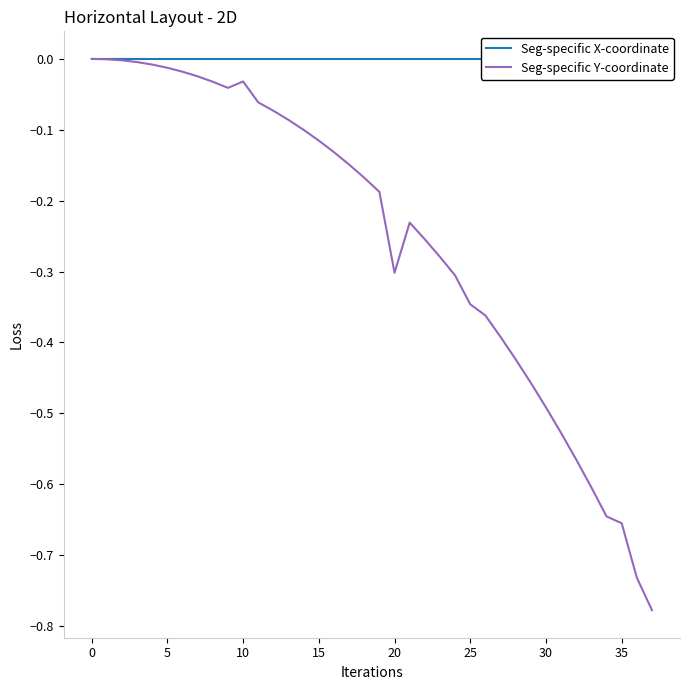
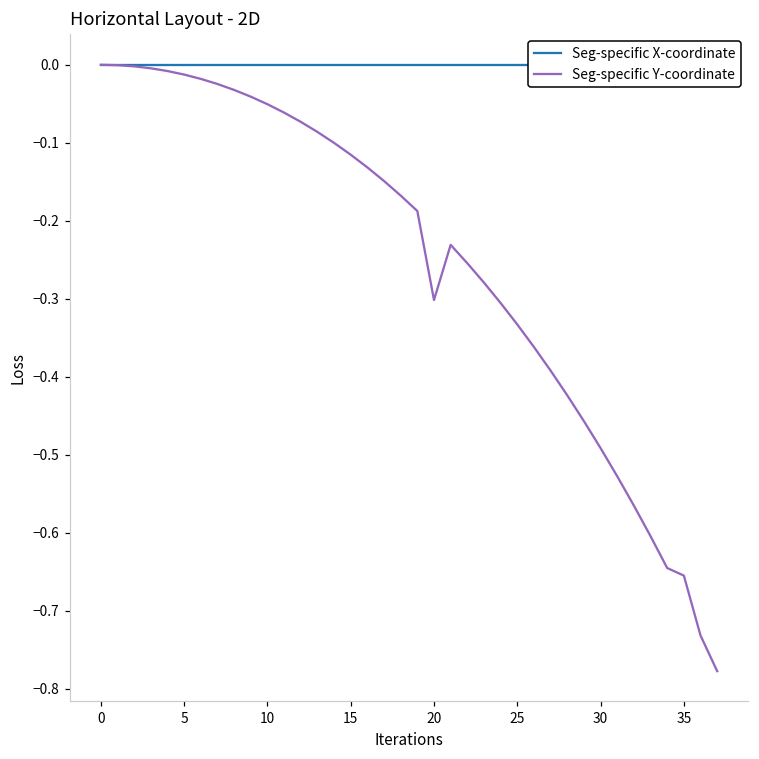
  {
    "Seg-specific X-coordinate": {
      "5": 0.00,
      "10": 0.00,
      "15": 0.00,
      "20": 0.00,
      "25": 0.00
    },
    "Seg-specific Y-coordinate": {
      "5": -0.01,
-     "10": -0.03,
+     "10": -0.05,
      "15": -0.12,
      "20": -0.30,
-     "25": -0.35,
+     "25": -0.33,
      "30": -0.49,
      "35": -0.65
    }
  }
